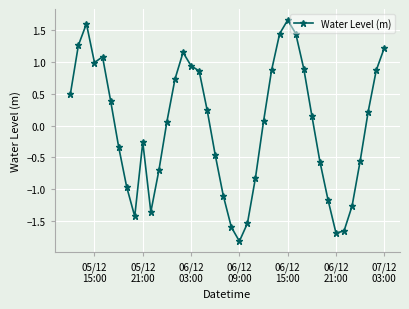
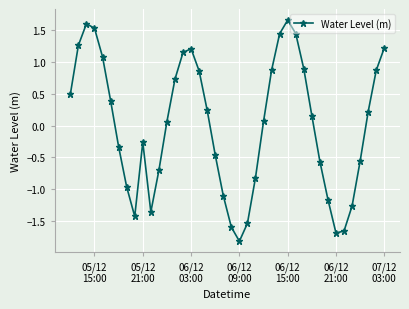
  {
-   "05/12 15:00": 1.0,
+   "05/12 15:00": 1.5,
    "05/12 21:00": -0.3,
-   "06/12 03:00": 0.9,
+   "06/12 03:00": 1.2,
    "06/12 09:00": -1.8,
    "06/12 15:00": 1.7,
    "06/12 21:00": -1.7,
    "07/12 03:00": 1.2
  }
